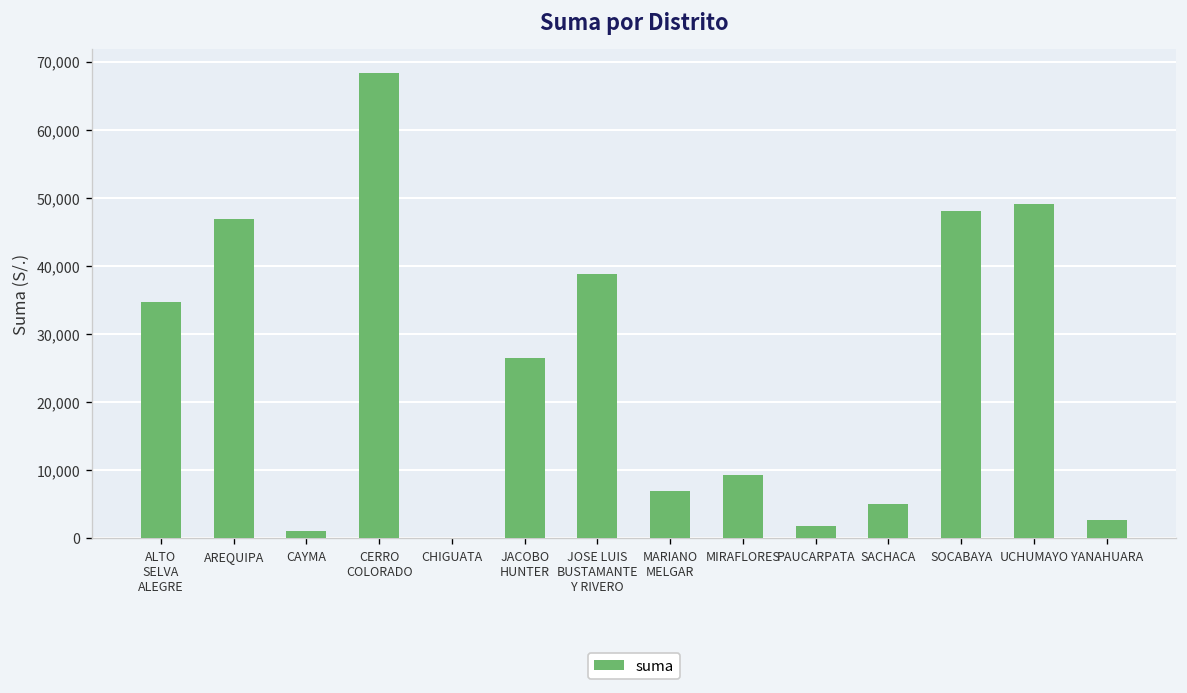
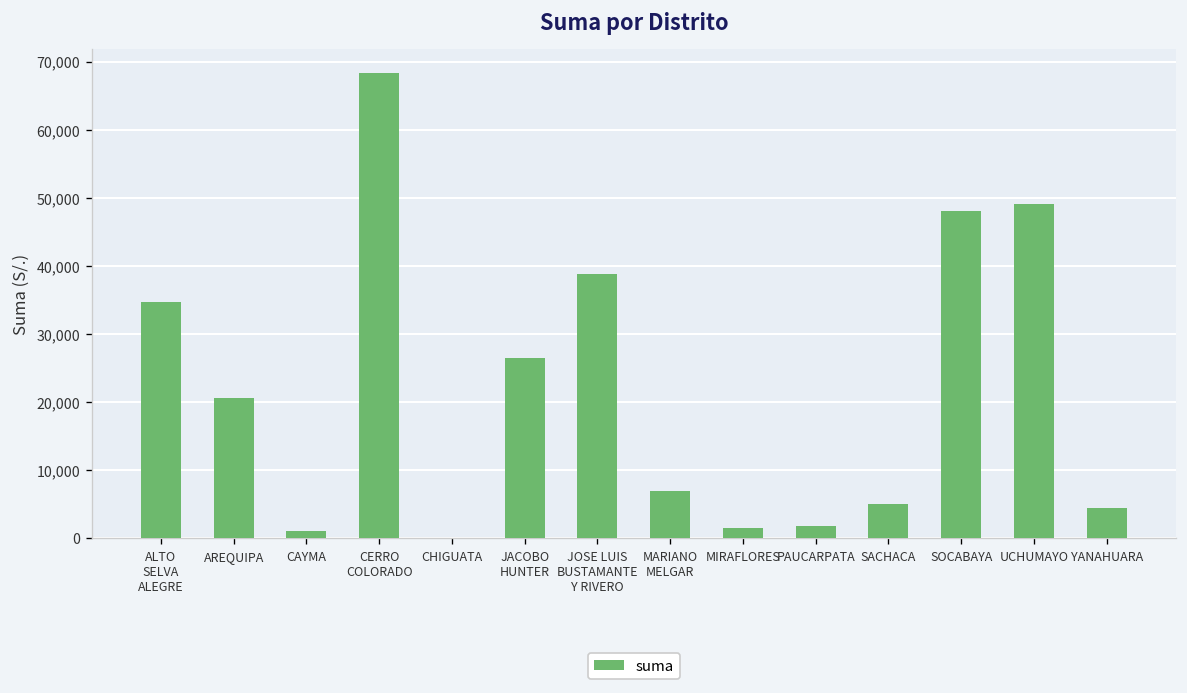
  {
    "ALTO SELVA ALEGRE": "35,000",
-   "AREQUIPA": "47,000",
+   "AREQUIPA": "21,000",
    "CAYMA": "1,000",
    "CERRO COLORADO": "68,000",
    "JACOBO HUNTER": "26,000",
    "JOSE LUIS BUSTAMANTE Y RIVERO": "39,000",
    "MARIANO MELGAR": "7,000",
-   "MIRAFLORES": "9,000",
+   "MIRAFLORES": "2,000",
    "PAUCARPATA": "2,000",
    "SACHACA": "5,000",
    "SOCABAYA": "48,000",
    "UCHUMAYO": "49,000",
-   "YANAHUARA": "3,000"
+   "YANAHUARA": "5,000"
  }
